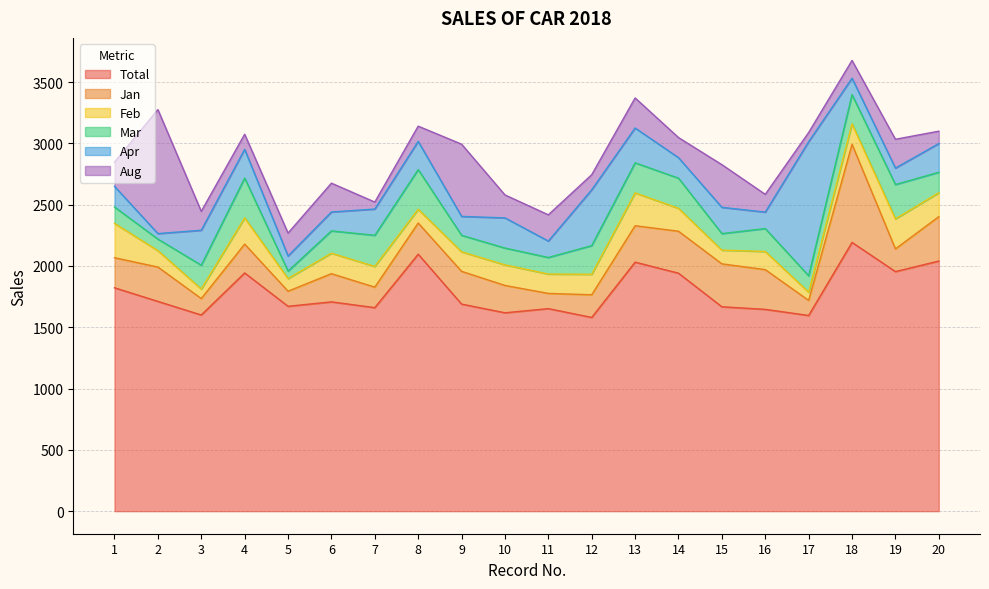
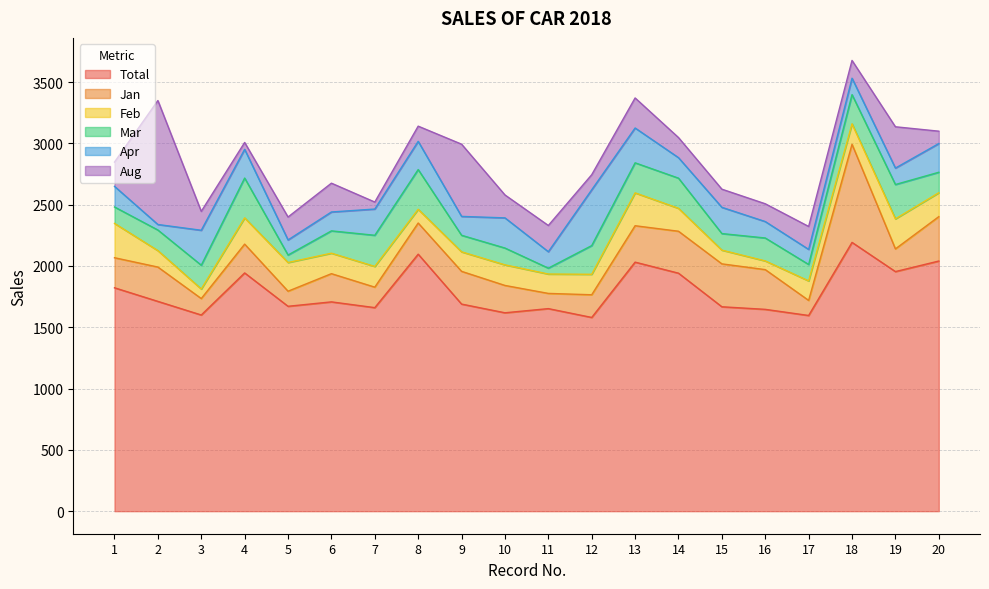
  {
    "Feb": {
      "1": 280,
      "2": 130,
      "3": 80,
      "4": 210,
-     "5": 100,
+     "5": 230,
      "6": 170,
      "7": 170,
      "8": 110,
      "9": 160,
      "10": 170,
      "11": 160,
      "12": 170,
      "13": 270,
      "14": 190,
      "15": 110,
-     "16": 150,
-     "17": 70,
+     "16": 70,
+     "17": 160,
      "18": 170,
      "19": 250,
      "20": 200
    },
    "Mar": {
      "1": 130,
-     "2": 90,
+     "2": 170,
      "3": 190,
      "4": 330,
      "5": 60,
      "6": 180,
      "7": 250,
      "8": 320,
      "9": 140,
      "10": 140,
-     "11": 140,
+     "11": 50,
      "12": 230,
      "13": 250,
      "14": 250,
      "15": 140,
      "16": 190,
      "17": 130,
      "18": 240,
      "19": 280,
      "20": 170
    },
    "Apr": {
      "1": 170,
      "2": 50,
      "3": 290,
      "4": 230,
      "5": 120,
      "6": 150,
      "7": 210,
      "8": 230,
      "9": 150,
      "10": 250,
      "11": 130,
      "12": 460,
      "13": 280,
      "14": 170,
      "15": 210,
      "16": 130,
-     "17": 1090,
+     "17": 120,
      "18": 130,
      "19": 130,
      "20": 230
    },
    "Aug": {
      "2": 1010,
      "3": 150,
-     "4": 120,
+     "4": 60,
      "5": 190,
      "6": 240,
      "7": 60,
      "8": 120,
      "9": 590,
      "10": 190,
      "11": 210,
      "12": 120,
      "13": 250,
      "14": 160,
-     "15": 350,
+     "15": 150,
      "16": 150,
-     "17": 80,
+     "17": 190,
      "18": 150,
-     "19": 240,
+     "19": 340,
      "20": 100
    }
  }
